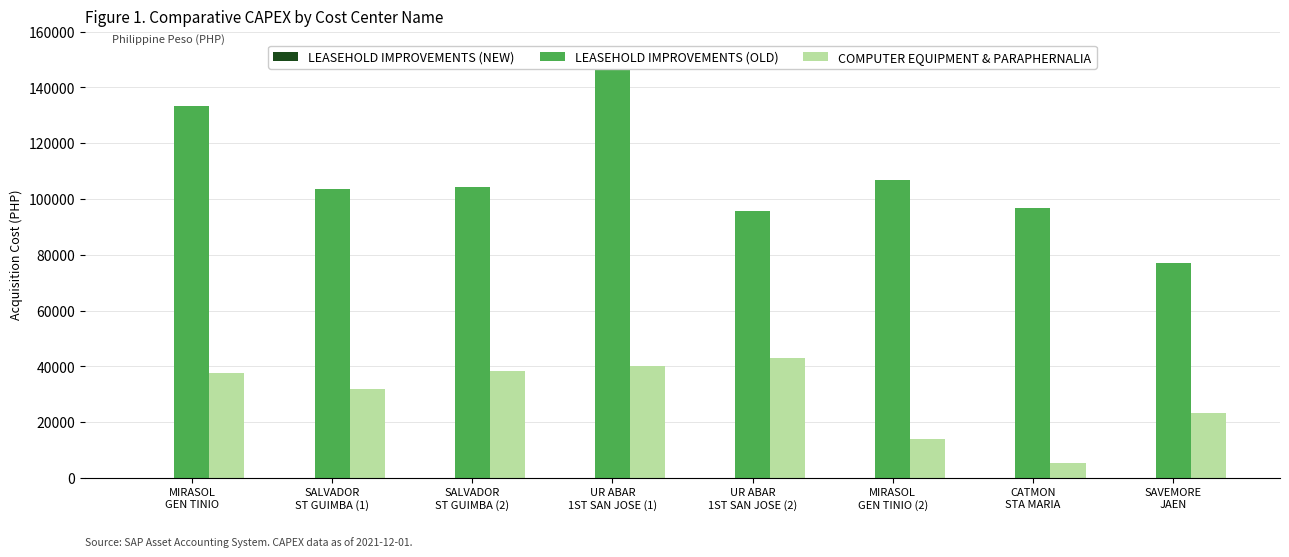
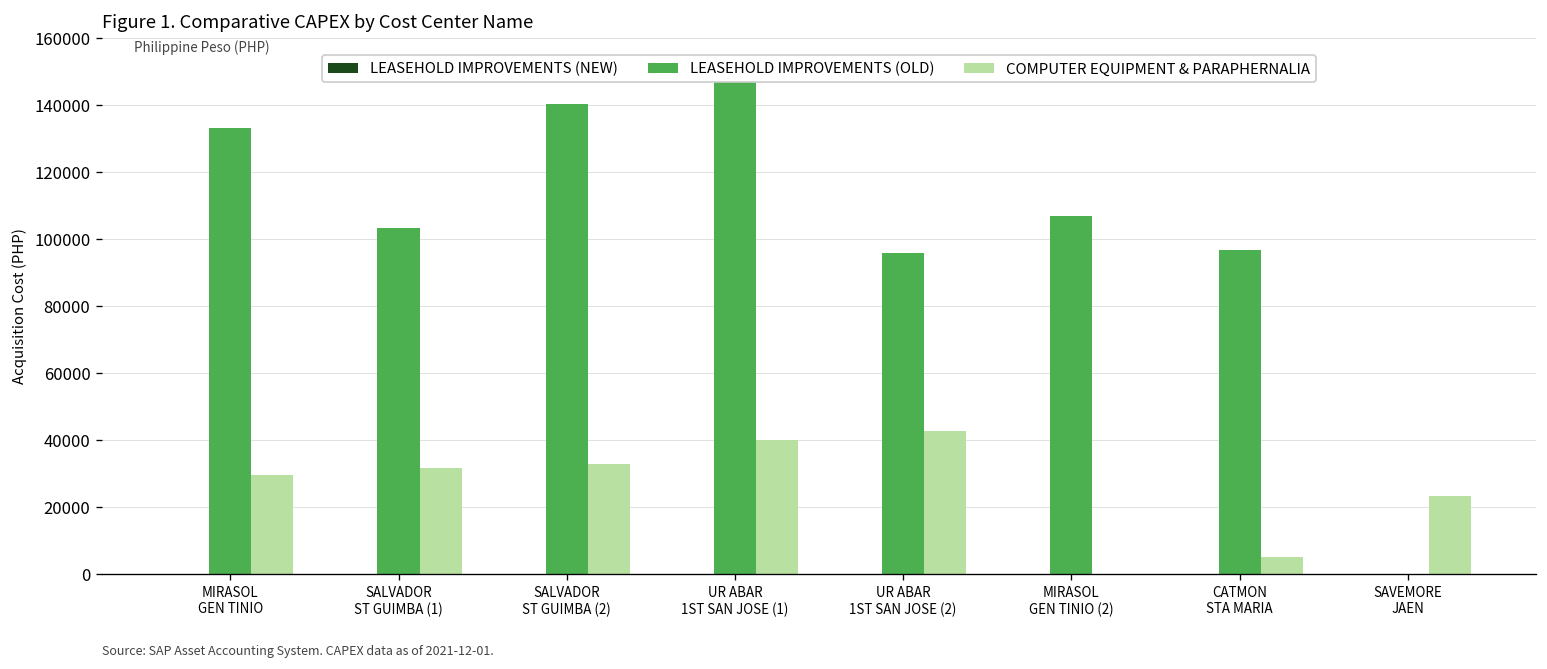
  {
    "LEASEHOLD IMPROVEMENTS (NEW)": {
      "MIRASOL GEN TINIO": 0,
      "SALVADOR ST GUIMBA (1)": 0,
      "SALVADOR ST GUIMBA (2)": 0,
      "UR ABAR 1ST SAN JOSE (1)": 0,
      "UR ABAR 1ST SAN JOSE (2)": 0,
      "MIRASOL GEN TINIO (2)": 0,
      "CATMON STA MARIA": 0,
      "SAVEMORE JAEN": 0
    },
    "LEASEHOLD IMPROVEMENTS (OLD)": {
      "MIRASOL GEN TINIO": 133000,
      "SALVADOR ST GUIMBA (1)": 103000,
-     "SALVADOR ST GUIMBA (2)": 104000,
+     "SALVADOR ST GUIMBA (2)": 140000,
      "UR ABAR 1ST SAN JOSE (2)": 96000,
      "MIRASOL GEN TINIO (2)": 107000,
      "CATMON STA MARIA": 97000,
-     "SAVEMORE JAEN": 77000
+     "SAVEMORE JAEN": 0
    },
    "COMPUTER EQUIPMENT & PARAPHERNALIA": {
-     "MIRASOL GEN TINIO": 38000,
+     "MIRASOL GEN TINIO": 29000,
      "SALVADOR ST GUIMBA (1)": 32000,
-     "SALVADOR ST GUIMBA (2)": 38000,
+     "SALVADOR ST GUIMBA (2)": 33000,
      "UR ABAR 1ST SAN JOSE (1)": 40000,
      "UR ABAR 1ST SAN JOSE (2)": 43000,
-     "MIRASOL GEN TINIO (2)": 14000,
+     "MIRASOL GEN TINIO (2)": 0,
      "CATMON STA MARIA": 5000,
      "SAVEMORE JAEN": 23000
    }
  }
